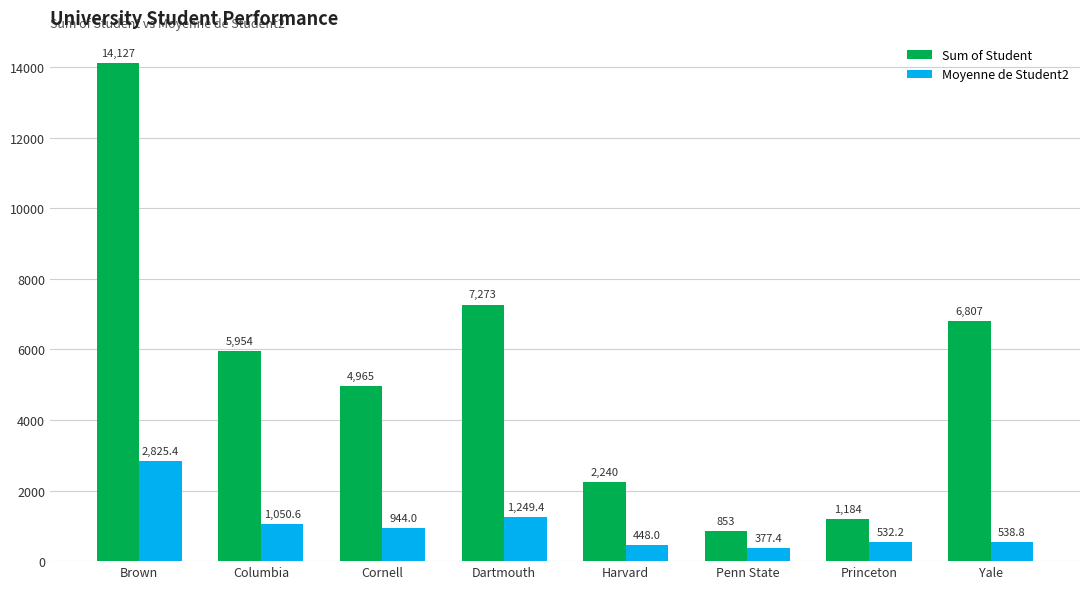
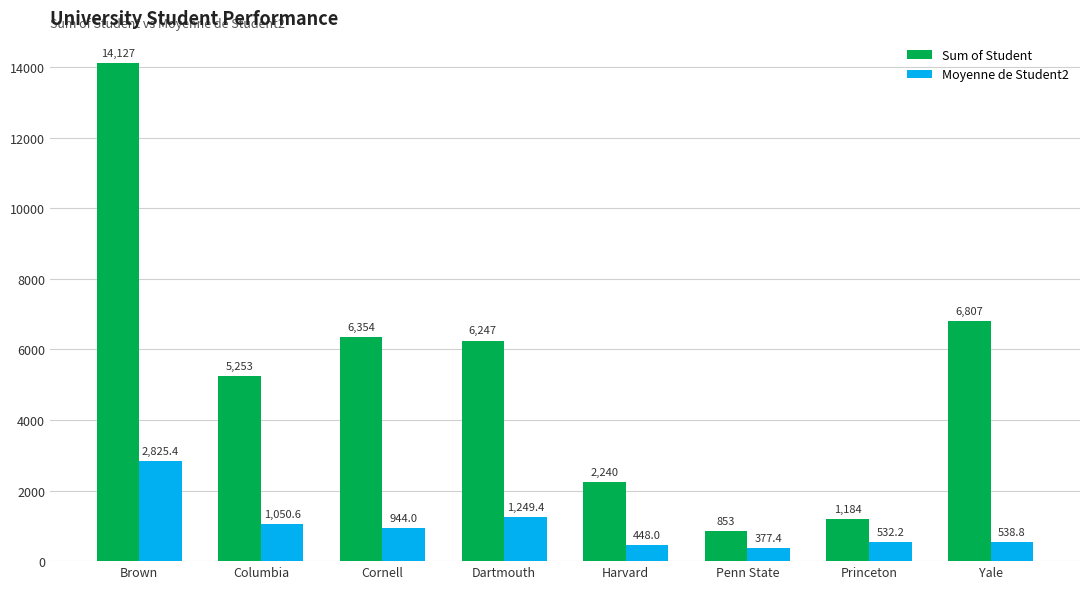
  {
    "Sum of Student": {
      "Brown": "14,127",
-     "Columbia": "5,954",
-     "Cornell": "4,965",
-     "Dartmouth": "7,273",
+     "Columbia": "5,253",
+     "Cornell": "6,354",
+     "Dartmouth": "6,247",
      "Harvard": "2,240",
      "Penn State": "853",
      "Princeton": "1,184",
      "Yale": "6,807"
    },
    "Moyenne de Student2": {
      "Brown": "2,825.4",
      "Columbia": "1,050.6",
      "Cornell": "944.0",
      "Dartmouth": "1,249.4",
      "Harvard": "448.0",
      "Penn State": "377.4",
      "Princeton": "532.2",
      "Yale": "538.8"
    }
  }
